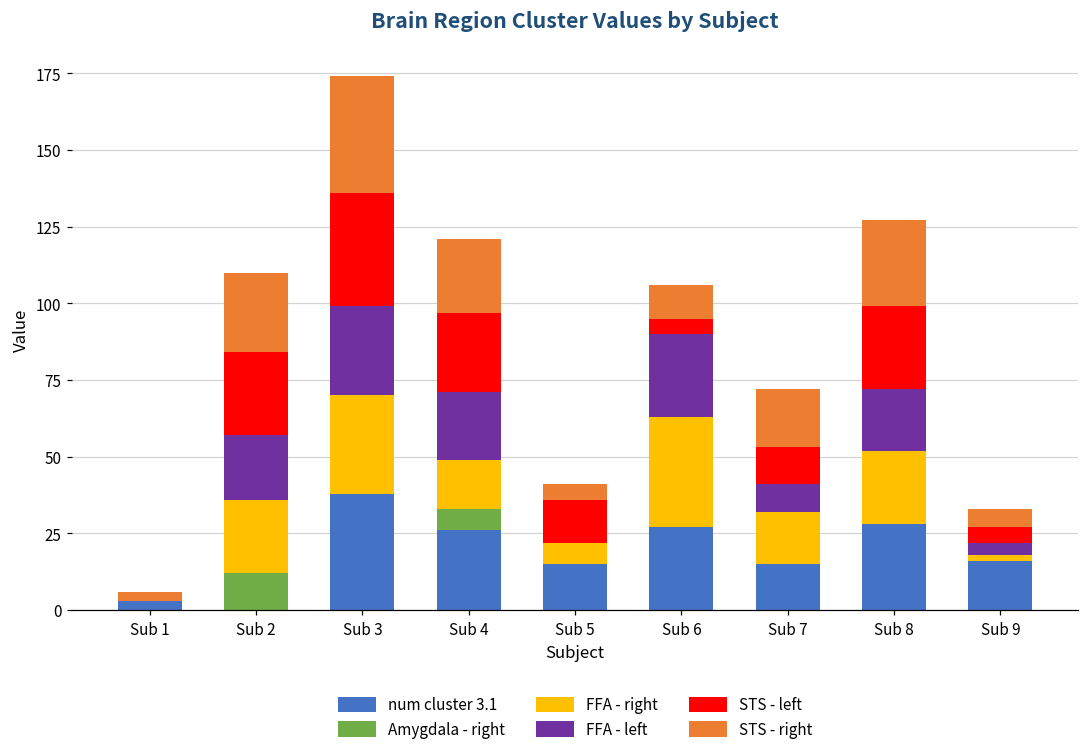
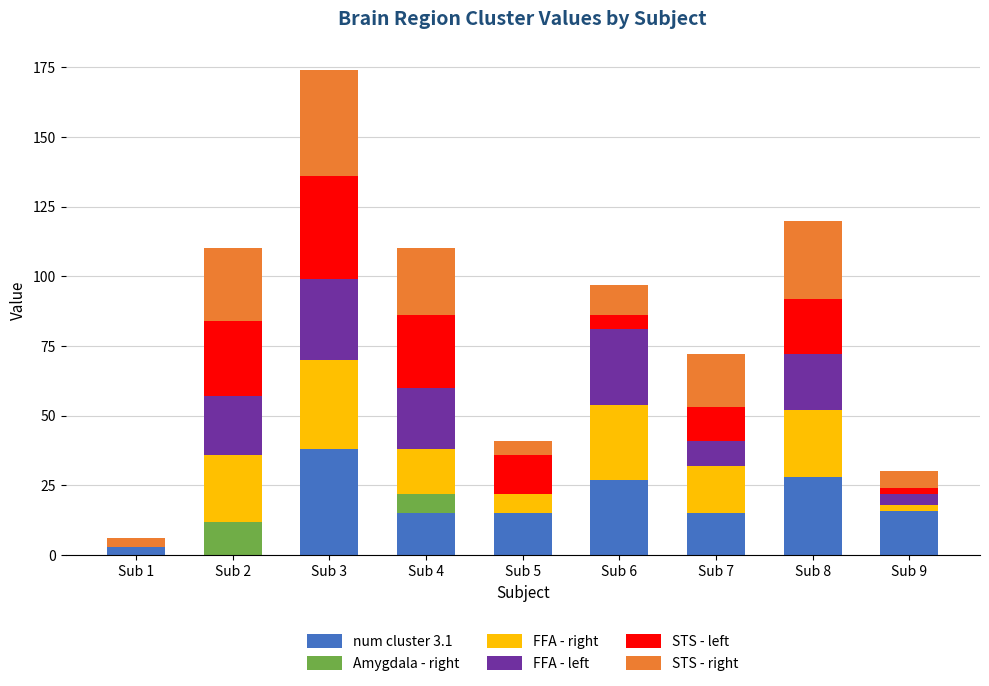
  {
    "num cluster 3.1": {
      "Sub 1": 3,
      "Sub 2": 0,
      "Sub 3": 38,
-     "Sub 4": 26,
+     "Sub 4": 15,
      "Sub 5": 15,
      "Sub 6": 27,
      "Sub 7": 15,
      "Sub 8": 28,
      "Sub 9": 16
    },
    "FFA - right": {
      "Sub 1": 0,
      "Sub 2": 24,
      "Sub 3": 32,
      "Sub 4": 16,
      "Sub 5": 7,
-     "Sub 6": 36,
+     "Sub 6": 27,
      "Sub 7": 17,
      "Sub 8": 24,
      "Sub 9": 2
    },
    "FFA - left": {
      "Sub 1": 0,
      "Sub 2": 21,
      "Sub 3": 29,
      "Sub 4": 22,
      "Sub 5": 0,
      "Sub 6": 27,
      "Sub 7": 9,
      "Sub 8": 20,
      "Sub 9": 4
    },
    "STS - left": {
      "Sub 1": 0,
      "Sub 2": 27,
      "Sub 3": 37,
      "Sub 4": 26,
      "Sub 5": 14,
      "Sub 6": 5,
      "Sub 7": 12,
-     "Sub 8": 27,
-     "Sub 9": 5
+     "Sub 8": 20,
+     "Sub 9": 2
    },
    "STS - right": {
      "Sub 1": 3,
      "Sub 2": 26,
      "Sub 3": 38,
      "Sub 4": 24,
      "Sub 5": 5,
      "Sub 6": 11,
      "Sub 7": 19,
      "Sub 8": 28,
      "Sub 9": 6
    }
  }
